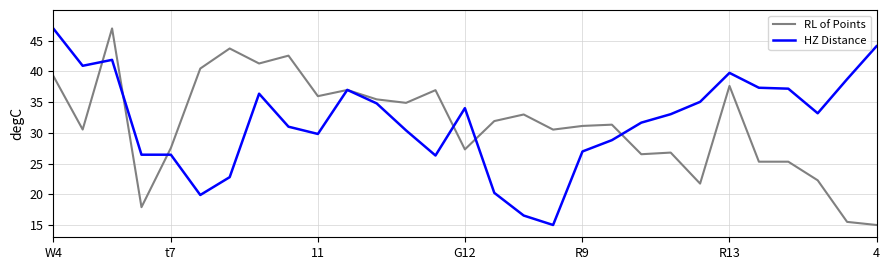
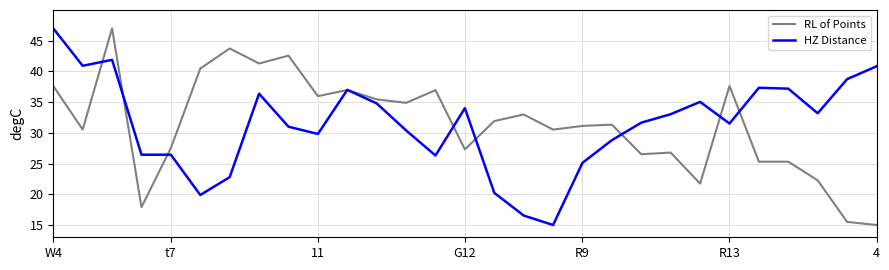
  {
    "RL of Points": {
-     "W4": 39,
+     "W4": 38,
      "t7": 28,
      "G12": 27,
      "R9": 31,
      "R13": 38,
      "4": 15
    },
    "HZ Distance": {
      "W4": 47,
      "t7": 26,
      "G12": 34,
-     "R9": 27,
-     "R13": 40,
-     "4": 44
+     "R9": 25,
+     "R13": 32,
+     "4": 41
    }
  }
